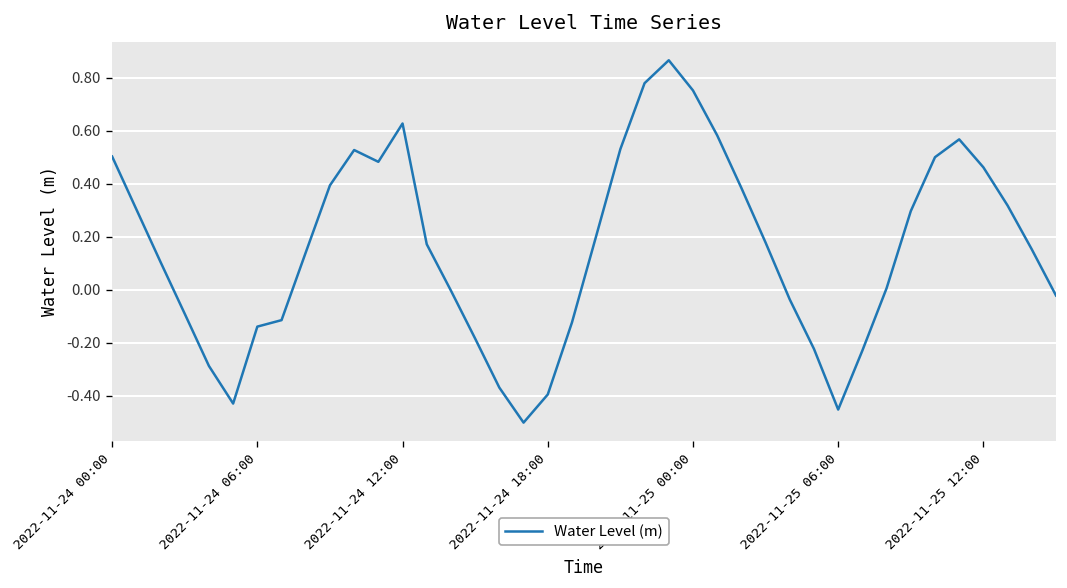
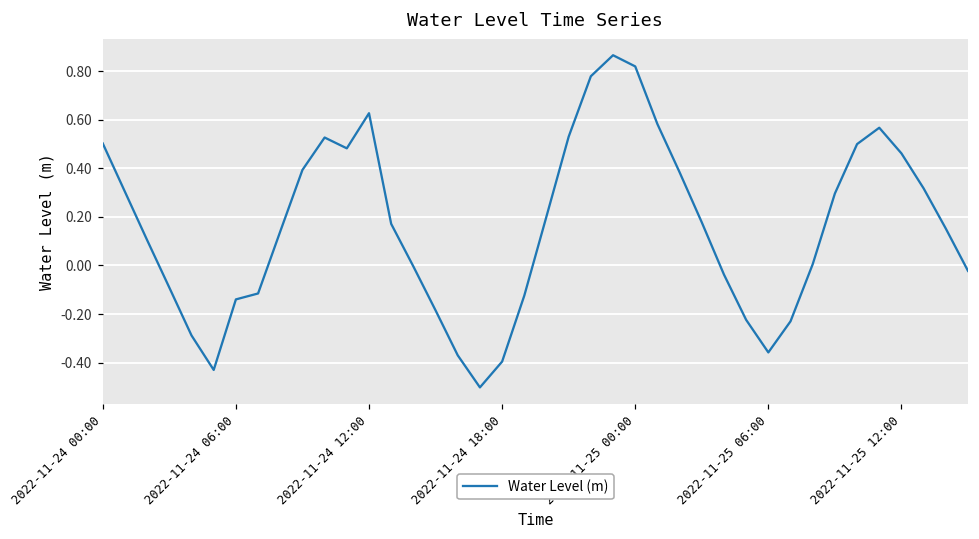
  {
    "2022-11-24 00:00": 0.50,
    "2022-11-24 06:00": -0.14,
    "2022-11-24 12:00": 0.63,
    "2022-11-24 18:00": -0.40,
-   "2022-11-25 00:00": 0.75,
-   "2022-11-25 06:00": -0.45,
+   "2022-11-25 00:00": 0.82,
+   "2022-11-25 06:00": -0.36,
    "2022-11-25 12:00": 0.46
  }
